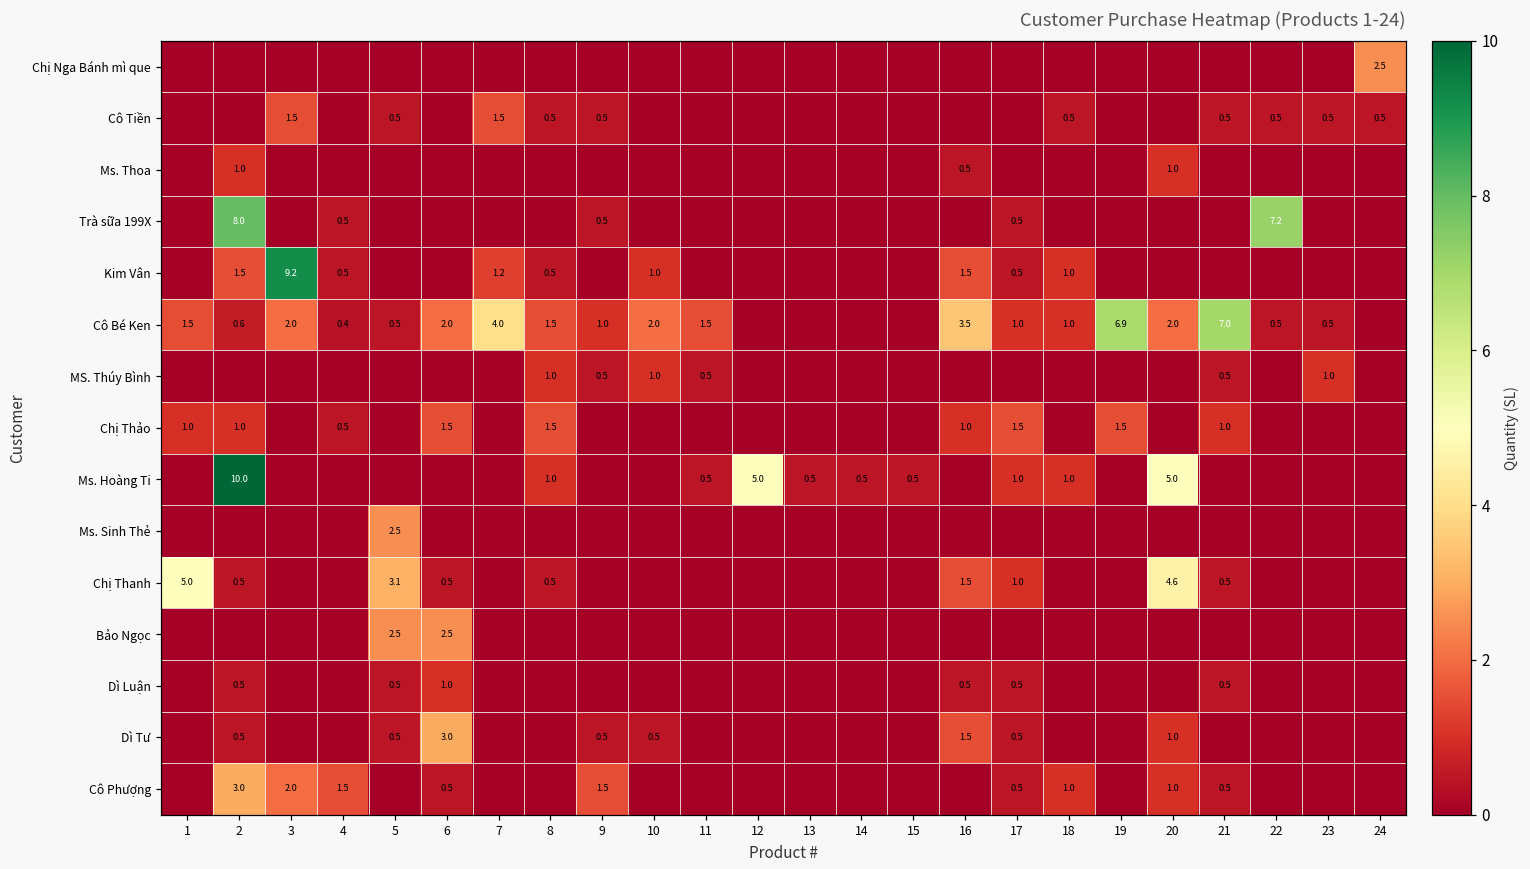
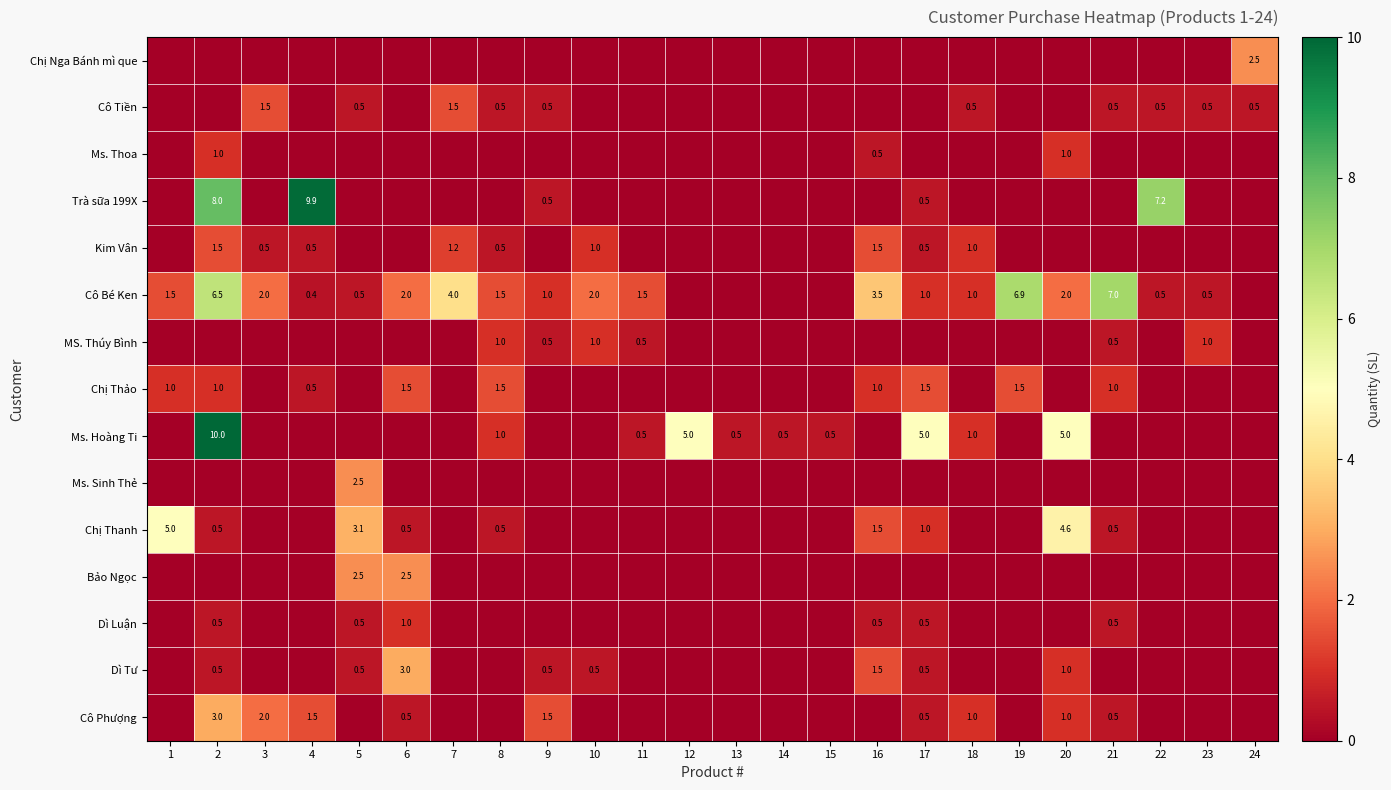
  {
    "Chị Nga Bánh mì que": {
      "24": 2.5
    },
    "Cô Tiền": {
      "3": 1.5,
      "5": 0.5,
      "7": 1.5,
      "8": 0.5,
      "9": 0.5,
      "18": 0.5,
      "21": 0.5,
      "22": 0.5,
      "23": 0.5,
      "24": 0.5
    },
    "Ms. Thoa": {
      "2": 1.0,
      "16": 0.5,
      "20": 1.0
    },
    "Trà sữa 199X": {
      "2": 8.0,
-     "4": 0.5,
+     "4": 9.9,
      "9": 0.5,
      "17": 0.5,
      "22": 7.2
    },
    "Kim Vân": {
      "2": 1.5,
-     "3": 9.2,
+     "3": 0.5,
      "4": 0.5,
      "7": 1.2,
      "8": 0.5,
      "10": 1.0,
      "16": 1.5,
      "17": 0.5,
      "18": 1.0
    },
    "Cô Bé Ken": {
      "1": 1.5,
-     "2": 0.6,
+     "2": 6.5,
      "3": 2.0,
      "4": 0.4,
      "5": 0.5,
      "6": 2.0,
      "7": 4.0,
      "8": 1.5,
      "9": 1.0,
      "10": 2.0,
      "11": 1.5,
      "16": 3.5,
      "17": 1.0,
      "18": 1.0,
      "19": 6.9,
      "20": 2.0,
      "21": 7.0,
      "22": 0.5,
      "23": 0.5
    },
    "MS. Thúy Bình": {
      "8": 1.0,
      "9": 0.5,
      "10": 1.0,
      "11": 0.5,
      "21": 0.5,
      "23": 1.0
    },
    "Chị Thảo": {
      "1": 1.0,
      "2": 1.0,
      "4": 0.5,
      "6": 1.5,
      "8": 1.5,
      "16": 1.0,
      "17": 1.5,
      "19": 1.5,
      "21": 1.0
    },
    "Ms. Hoàng Ti": {
      "2": 10.0,
      "8": 1.0,
      "11": 0.5,
      "12": 5.0,
      "13": 0.5,
      "14": 0.5,
      "15": 0.5,
-     "17": 1.0,
+     "17": 5.0,
      "18": 1.0,
      "20": 5.0
    },
    "Ms. Sinh Thẻ": {
      "5": 2.5
    },
    "Chị Thanh": {
      "1": 5.0,
      "2": 0.5,
      "5": 3.1,
      "6": 0.5,
      "8": 0.5,
      "16": 1.5,
      "17": 1.0,
      "20": 4.6,
      "21": 0.5
    },
    "Bảo Ngọc": {
      "5": 2.5,
      "6": 2.5
    },
    "Dì Luận": {
      "2": 0.5,
      "5": 0.5,
      "6": 1.0,
      "16": 0.5,
      "17": 0.5,
      "21": 0.5
    },
    "Dì Tư": {
      "2": 0.5,
      "5": 0.5,
      "6": 3.0,
      "9": 0.5,
      "10": 0.5,
      "16": 1.5,
      "17": 0.5,
      "20": 1.0
    },
    "Cô Phượng": {
      "2": 3.0,
      "3": 2.0,
      "4": 1.5,
      "6": 0.5,
      "9": 1.5,
      "17": 0.5,
      "18": 1.0,
      "20": 1.0,
      "21": 0.5
    }
  }
